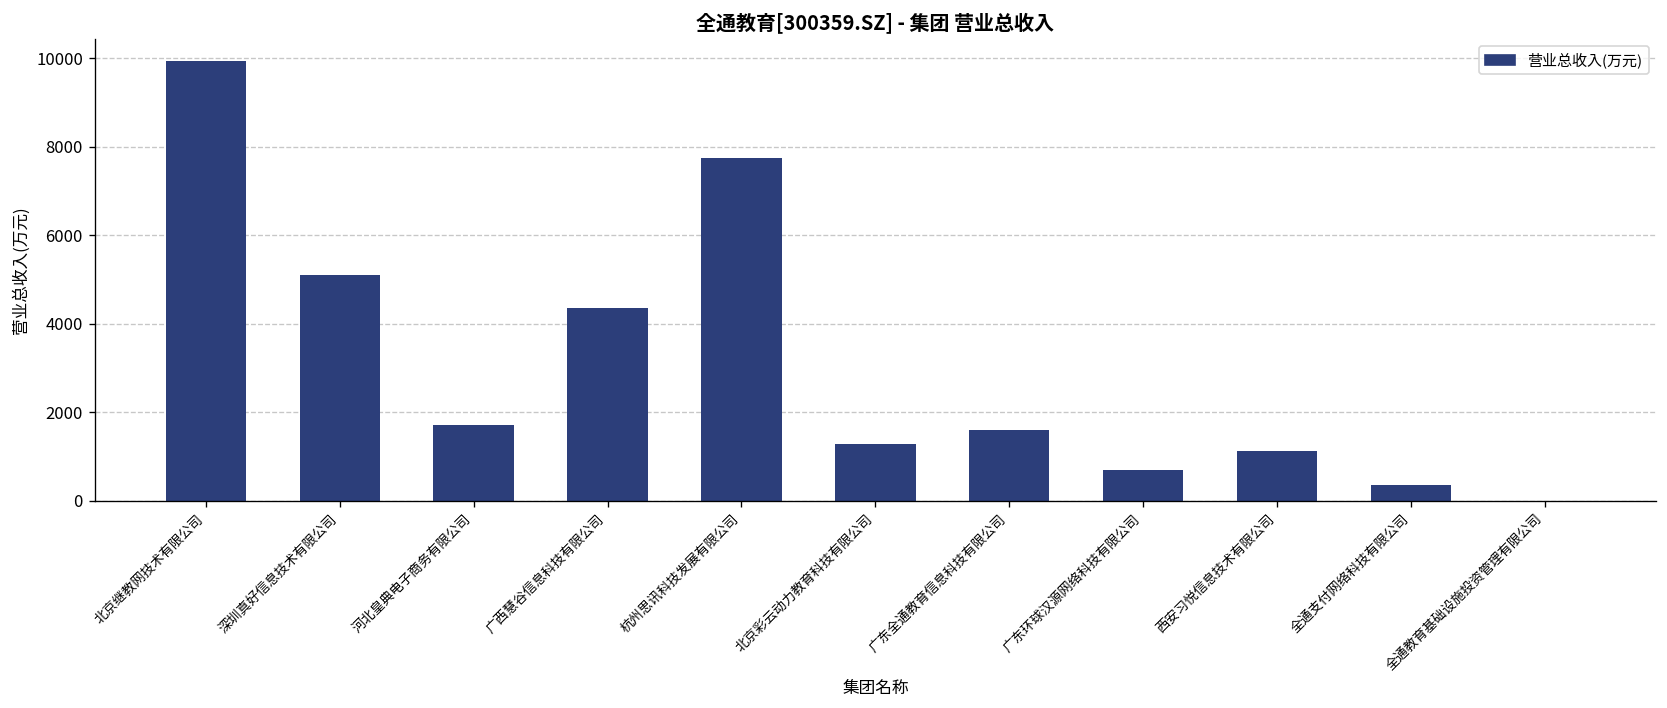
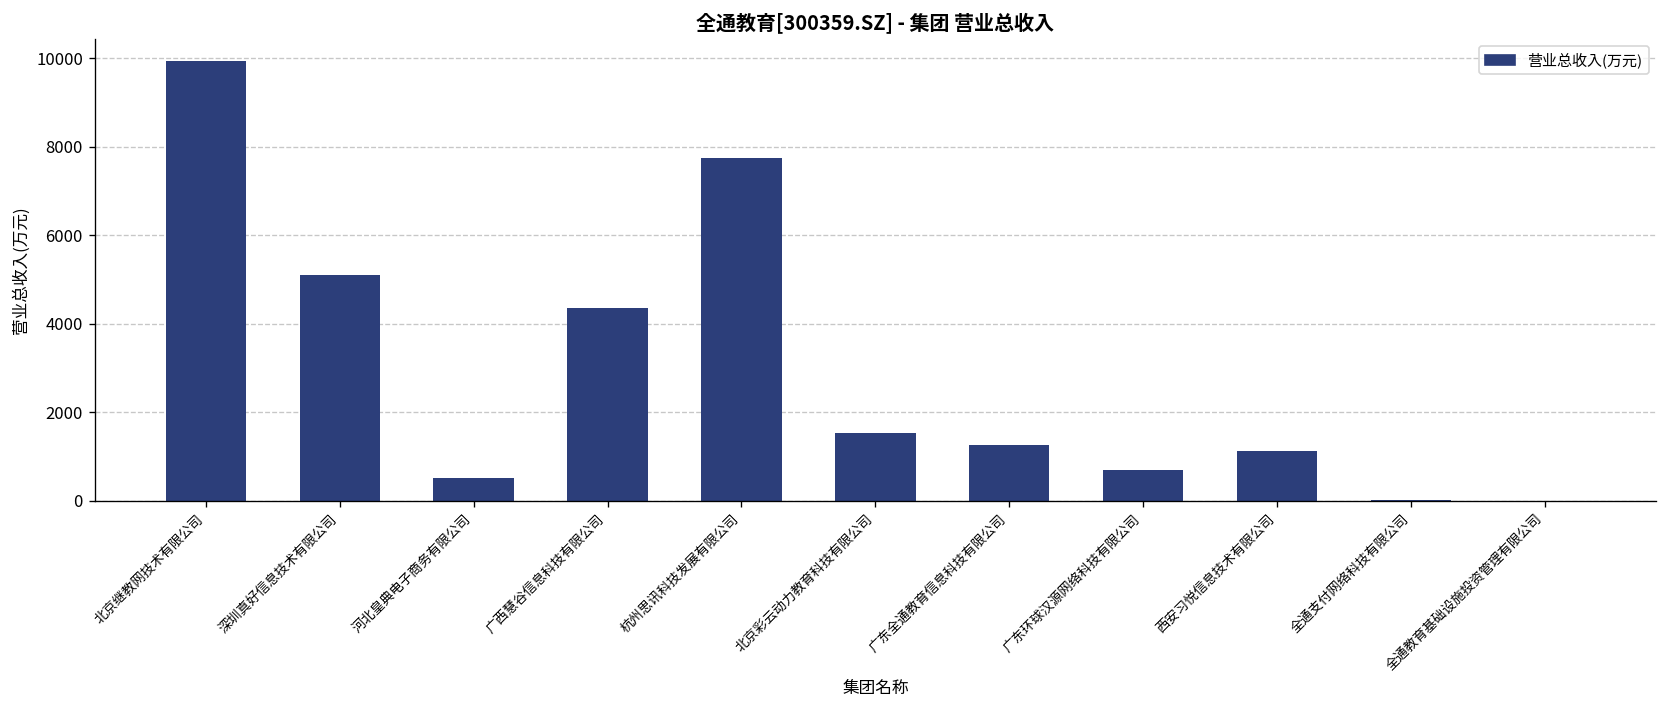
  {
    "北京继教网技术有限公司": 9900,
    "深圳真好信息技术有限公司": 5100,
-   "河北皇典电子商务有限公司": 1700,
+   "河北皇典电子商务有限公司": 500,
    "广西慧谷信息科技有限公司": 4400,
    "杭州思讯科技发展有限公司": 7700,
-   "北京彩云动力教育科技有限公司": 1300,
-   "广东全通教育信息科技有限公司": 1600,
+   "北京彩云动力教育科技有限公司": 1500,
+   "广东全通教育信息科技有限公司": 1300,
    "广东环球汉源网络科技有限公司": 700,
    "西安习悦信息技术有限公司": 1100,
-   "全通支付网络科技有限公司": 400,
+   "全通支付网络科技有限公司": 0,
    "全通教育基础设施投资管理有限公司": 0
  }
